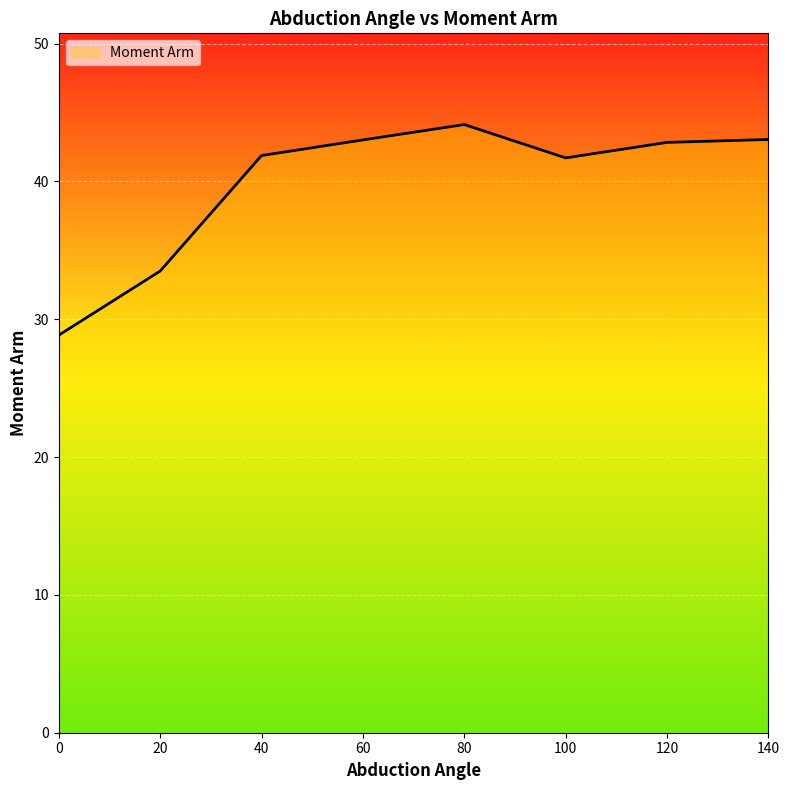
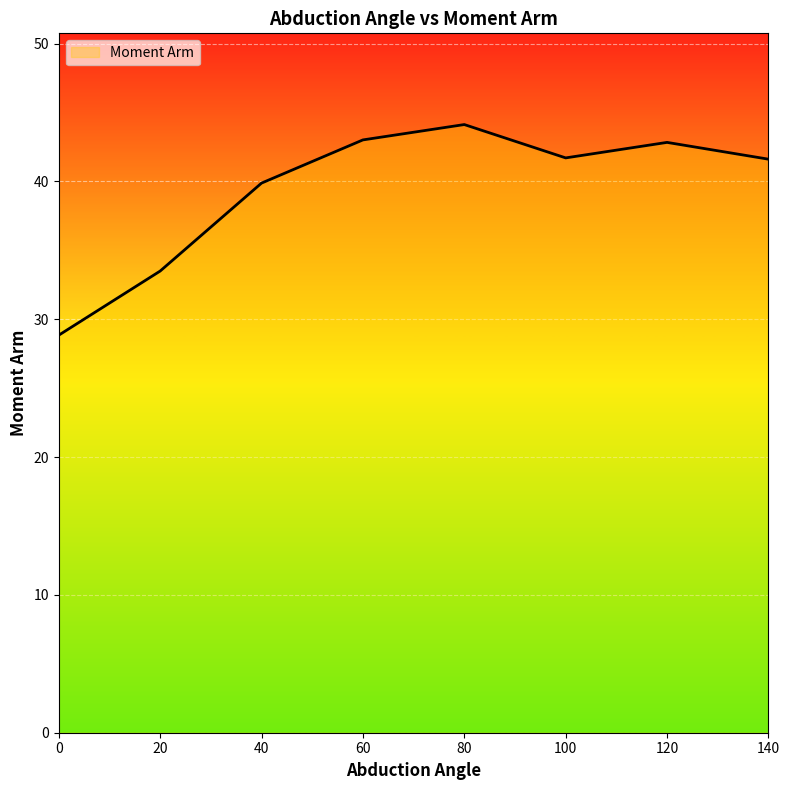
  {
    "0": 28.8,
    "20": 33.5,
-   "40": 41.9,
+   "40": 39.9,
    "60": 43.0,
    "80": 44.1,
    "100": 41.7,
    "120": 42.8,
-   "140": 43.0
+   "140": 41.6
  }
